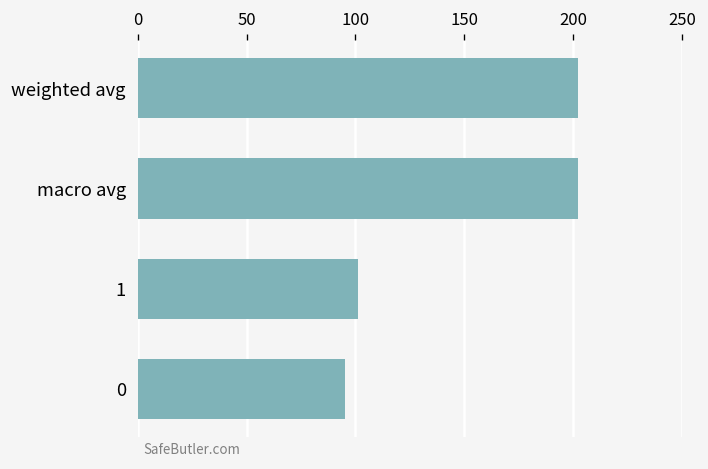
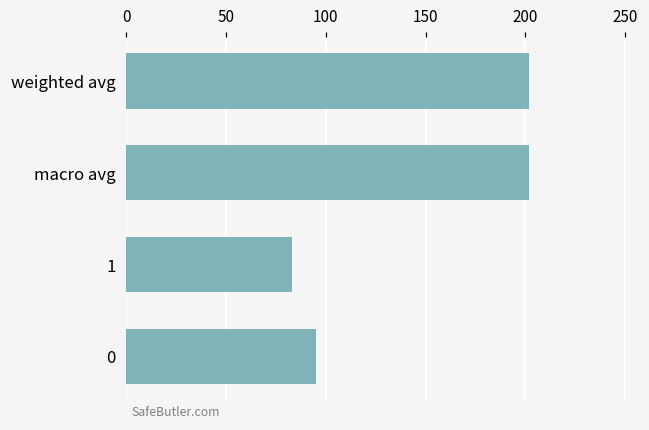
  {
    "weighted avg": 202,
    "macro avg": 202,
-   "1": 101,
+   "1": 83,
    "0": 95
  }
